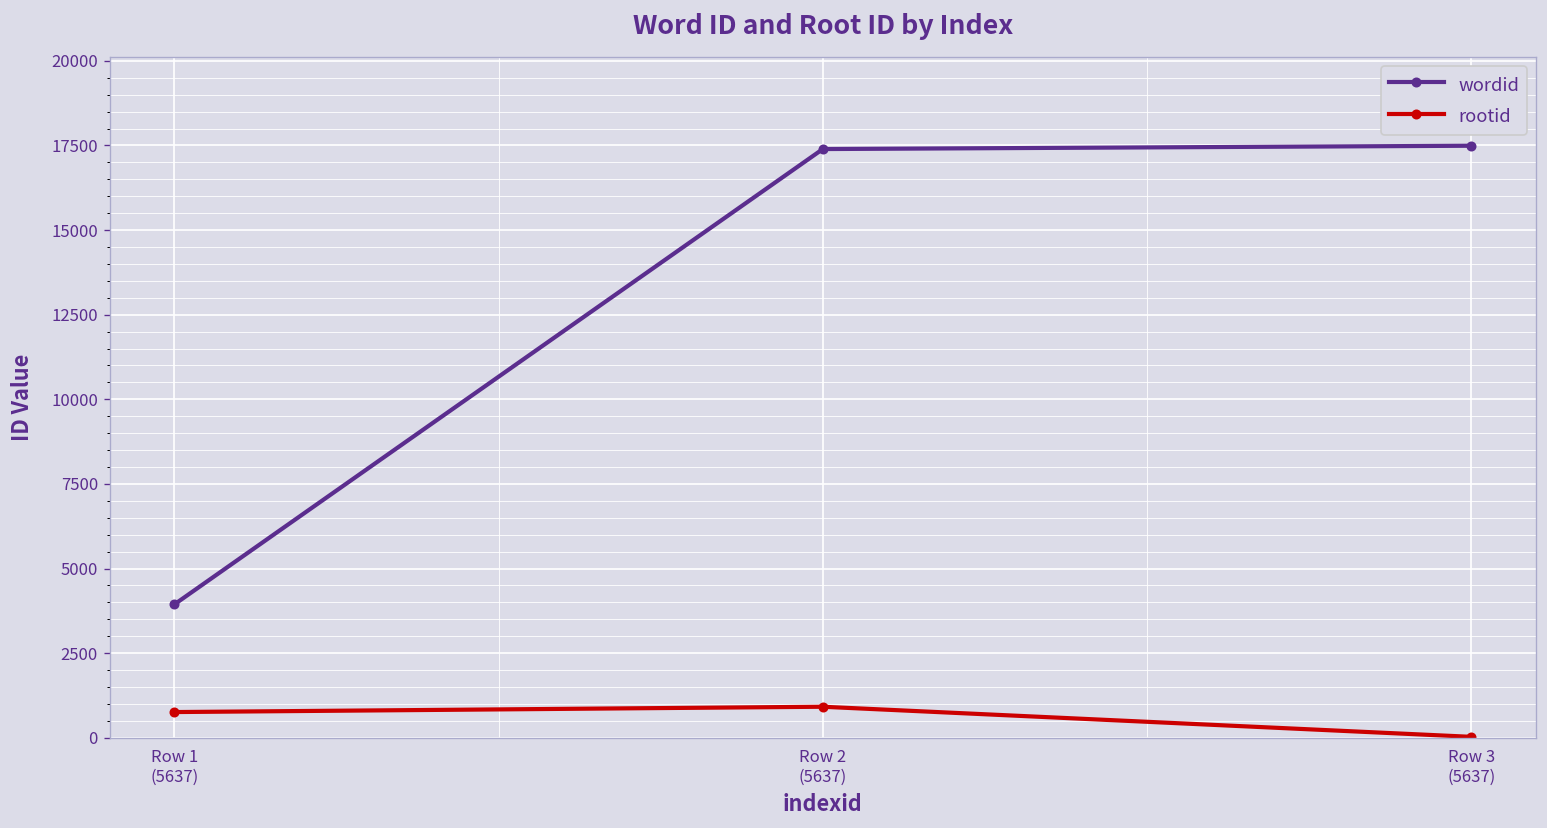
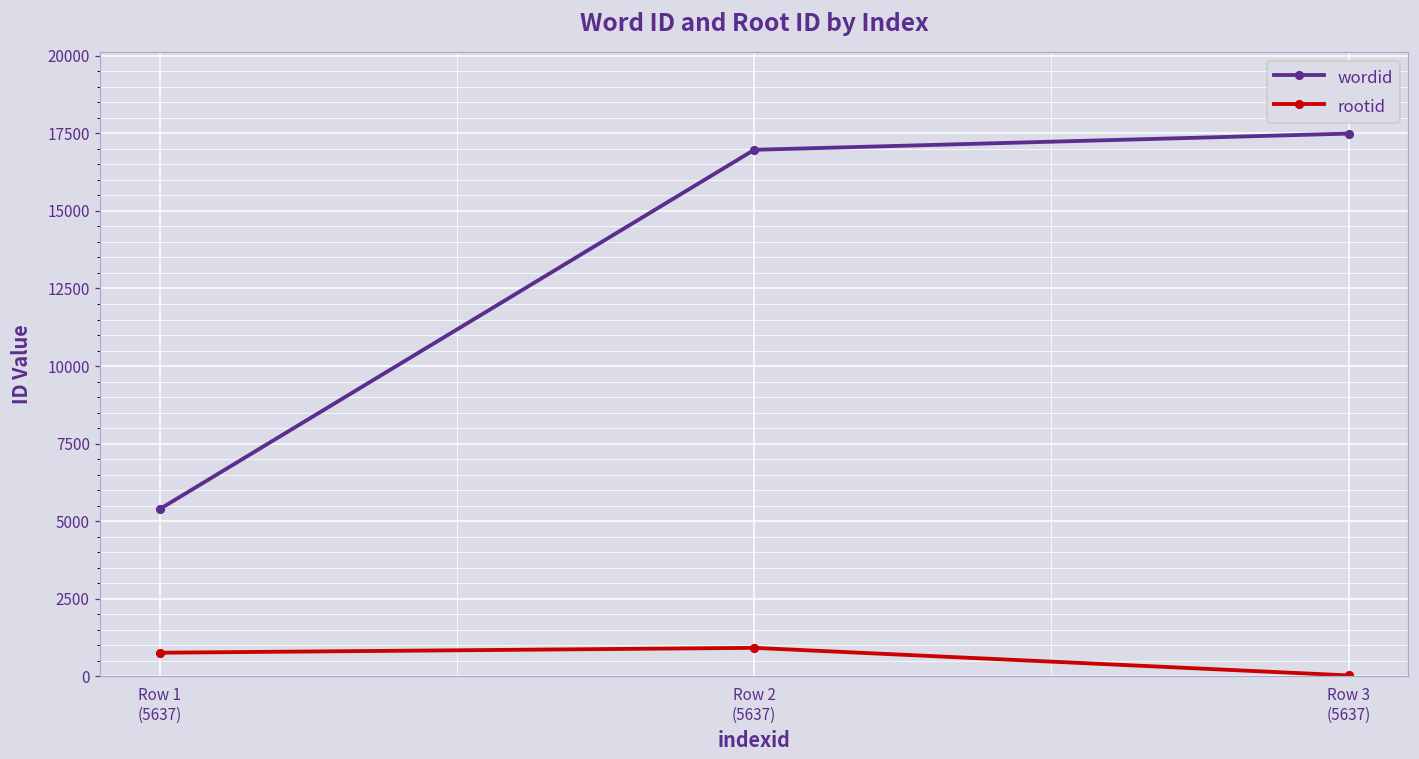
  {
    "wordid": {
-     "Row 1 (5637)": 3900,
-     "Row 2 (5637)": 17400,
+     "Row 1 (5637)": 5400,
+     "Row 2 (5637)": 17000,
      "Row 3 (5637)": 17500
    },
    "rootid": {
      "Row 1 (5637)": 800,
      "Row 2 (5637)": 900,
      "Row 3 (5637)": 0
    }
  }
